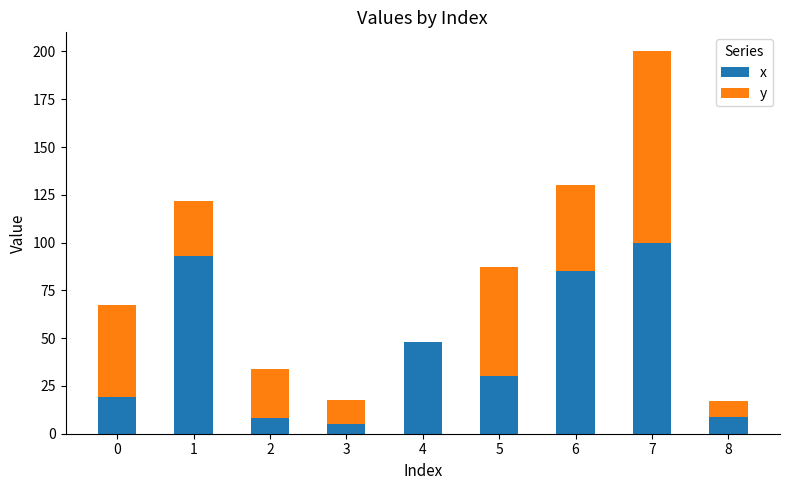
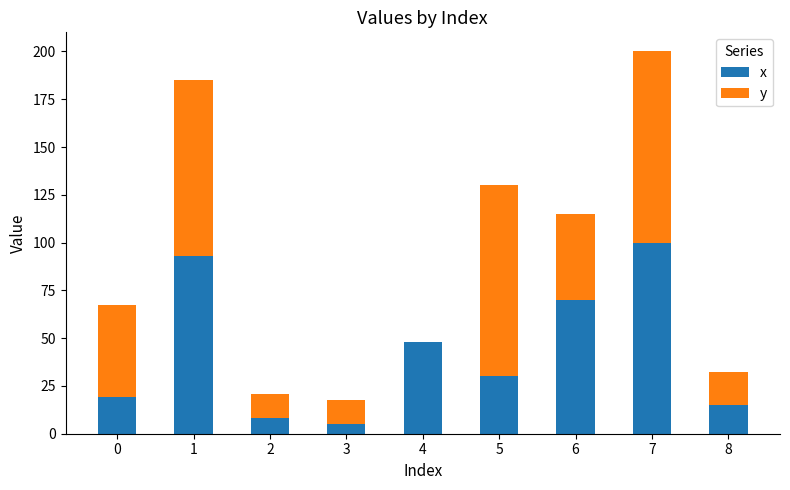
  {
    "x": {
      "0": 19,
      "1": 93,
      "2": 8,
      "3": 5,
      "4": 48,
      "5": 30,
-     "6": 85,
+     "6": 70,
      "7": 100,
-     "8": 9
+     "8": 15
    },
    "y": {
      "0": 48,
-     "1": 29,
-     "2": 26,
+     "1": 92,
+     "2": 13,
      "3": 13,
      "4": 0,
-     "5": 57,
+     "5": 100,
      "6": 45,
      "7": 100,
-     "8": 9
+     "8": 17
    }
  }
